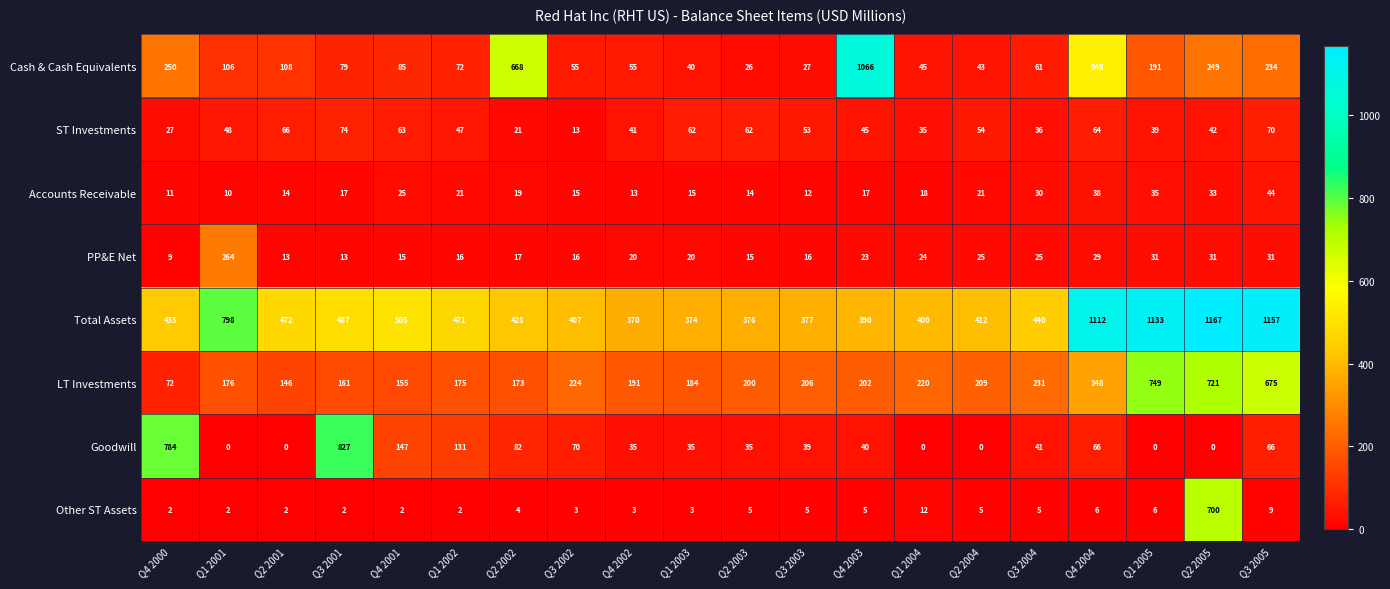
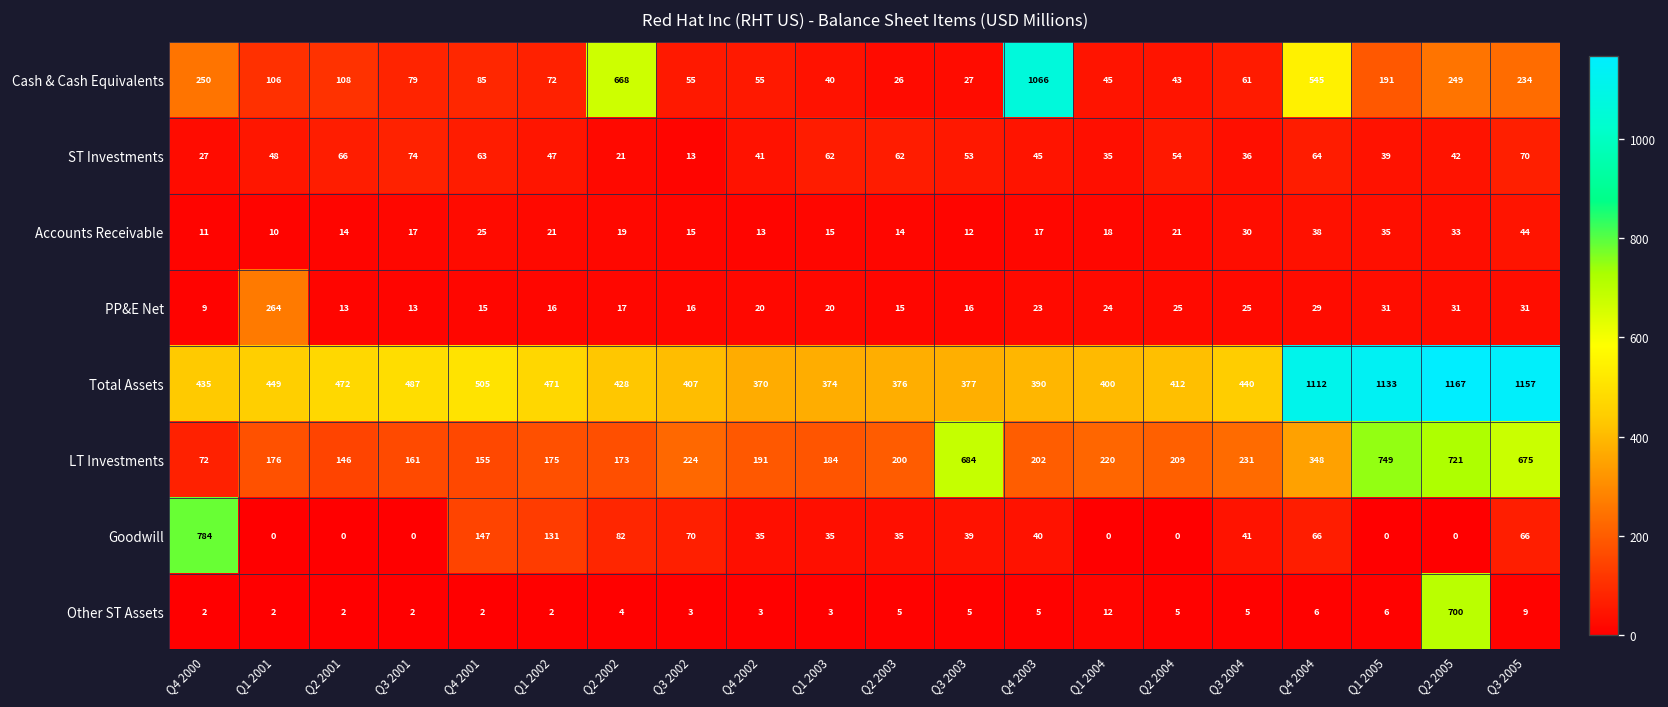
  {
    "Cash & Cash Equivalents": {
      "Q4 2000": 250,
      "Q1 2001": 106,
      "Q2 2001": 108,
      "Q3 2001": 79,
      "Q4 2001": 85,
      "Q1 2002": 72,
      "Q2 2002": 668,
      "Q3 2002": 55,
      "Q4 2002": 55,
      "Q1 2003": 40,
      "Q2 2003": 26,
      "Q3 2003": 27,
      "Q4 2003": 1066,
      "Q1 2004": 45,
      "Q2 2004": 43,
      "Q3 2004": 61,
      "Q4 2004": 545,
      "Q1 2005": 191,
      "Q2 2005": 249,
      "Q3 2005": 234
    },
    "ST Investments": {
      "Q4 2000": 27,
      "Q1 2001": 48,
      "Q2 2001": 66,
      "Q3 2001": 74,
      "Q4 2001": 63,
      "Q1 2002": 47,
      "Q2 2002": 21,
      "Q3 2002": 13,
      "Q4 2002": 41,
      "Q1 2003": 62,
      "Q2 2003": 62,
      "Q3 2003": 53,
      "Q4 2003": 45,
      "Q1 2004": 35,
      "Q2 2004": 54,
      "Q3 2004": 36,
      "Q4 2004": 64,
      "Q1 2005": 39,
      "Q2 2005": 42,
      "Q3 2005": 70
    },
    "Accounts Receivable": {
      "Q4 2000": 11,
      "Q1 2001": 10,
      "Q2 2001": 14,
      "Q3 2001": 17,
      "Q4 2001": 25,
      "Q1 2002": 21,
      "Q2 2002": 19,
      "Q3 2002": 15,
      "Q4 2002": 13,
      "Q1 2003": 15,
      "Q2 2003": 14,
      "Q3 2003": 12,
      "Q4 2003": 17,
      "Q1 2004": 18,
      "Q2 2004": 21,
      "Q3 2004": 30,
      "Q4 2004": 38,
      "Q1 2005": 35,
      "Q2 2005": 33,
      "Q3 2005": 44
    },
    "PP&E Net": {
      "Q4 2000": 9,
      "Q1 2001": 264,
      "Q2 2001": 13,
      "Q3 2001": 13,
      "Q4 2001": 15,
      "Q1 2002": 16,
      "Q2 2002": 17,
      "Q3 2002": 16,
      "Q4 2002": 20,
      "Q1 2003": 20,
      "Q2 2003": 15,
      "Q3 2003": 16,
      "Q4 2003": 23,
      "Q1 2004": 24,
      "Q2 2004": 25,
      "Q3 2004": 25,
      "Q4 2004": 29,
      "Q1 2005": 31,
      "Q2 2005": 31,
      "Q3 2005": 31
    },
    "Total Assets": {
      "Q4 2000": 435,
-     "Q1 2001": 798,
+     "Q1 2001": 449,
      "Q2 2001": 472,
      "Q3 2001": 487,
      "Q4 2001": 505,
      "Q1 2002": 471,
      "Q2 2002": 428,
      "Q3 2002": 407,
      "Q4 2002": 370,
      "Q1 2003": 374,
      "Q2 2003": 376,
      "Q3 2003": 377,
      "Q4 2003": 390,
      "Q1 2004": 400,
      "Q2 2004": 412,
      "Q3 2004": 440,
      "Q4 2004": 1112,
      "Q1 2005": 1133,
      "Q2 2005": 1167,
      "Q3 2005": 1157
    },
    "LT Investments": {
      "Q4 2000": 72,
      "Q1 2001": 176,
      "Q2 2001": 146,
      "Q3 2001": 161,
      "Q4 2001": 155,
      "Q1 2002": 175,
      "Q2 2002": 173,
      "Q3 2002": 224,
      "Q4 2002": 191,
      "Q1 2003": 184,
      "Q2 2003": 200,
-     "Q3 2003": 206,
+     "Q3 2003": 684,
      "Q4 2003": 202,
      "Q1 2004": 220,
      "Q2 2004": 209,
      "Q3 2004": 231,
      "Q4 2004": 348,
      "Q1 2005": 749,
      "Q2 2005": 721,
      "Q3 2005": 675
    },
    "Goodwill": {
      "Q4 2000": 784,
      "Q1 2001": 0,
      "Q2 2001": 0,
-     "Q3 2001": 827,
+     "Q3 2001": 0,
      "Q4 2001": 147,
      "Q1 2002": 131,
      "Q2 2002": 82,
      "Q3 2002": 70,
      "Q4 2002": 35,
      "Q1 2003": 35,
      "Q2 2003": 35,
      "Q3 2003": 39,
      "Q4 2003": 40,
      "Q1 2004": 0,
      "Q2 2004": 0,
      "Q3 2004": 41,
      "Q4 2004": 66,
      "Q1 2005": 0,
      "Q2 2005": 0,
      "Q3 2005": 66
    },
    "Other ST Assets": {
      "Q4 2000": 2,
      "Q1 2001": 2,
      "Q2 2001": 2,
      "Q3 2001": 2,
      "Q4 2001": 2,
      "Q1 2002": 2,
      "Q2 2002": 4,
      "Q3 2002": 3,
      "Q4 2002": 3,
      "Q1 2003": 3,
      "Q2 2003": 5,
      "Q3 2003": 5,
      "Q4 2003": 5,
      "Q1 2004": 12,
      "Q2 2004": 5,
      "Q3 2004": 5,
      "Q4 2004": 6,
      "Q1 2005": 6,
      "Q2 2005": 700,
      "Q3 2005": 9
    }
  }
